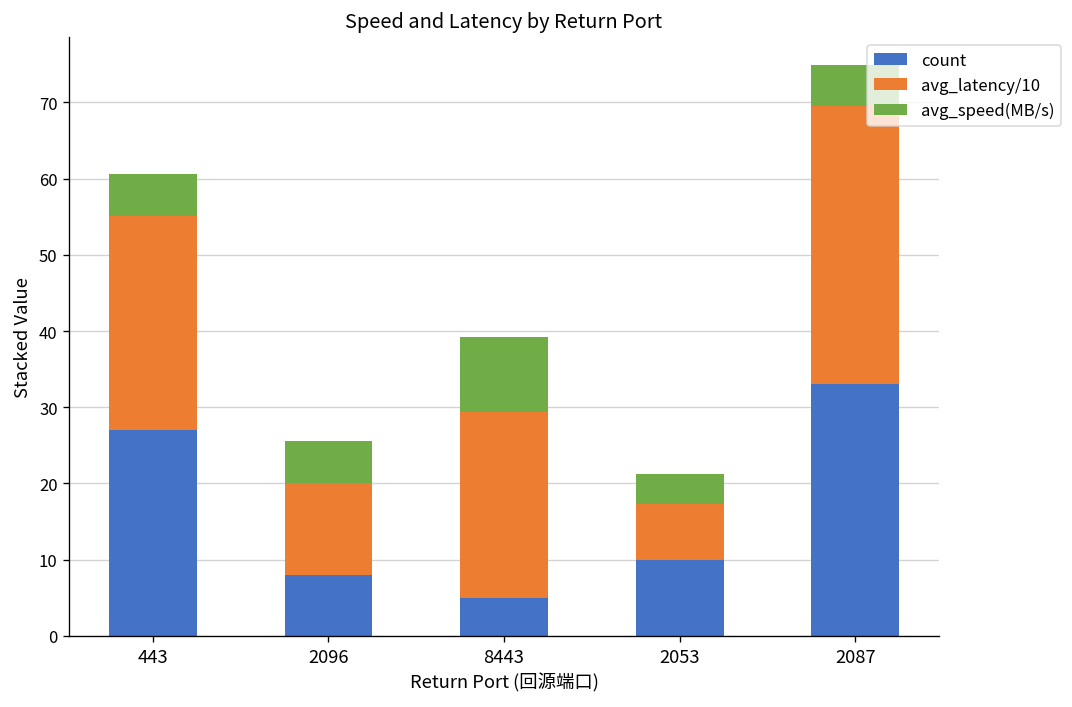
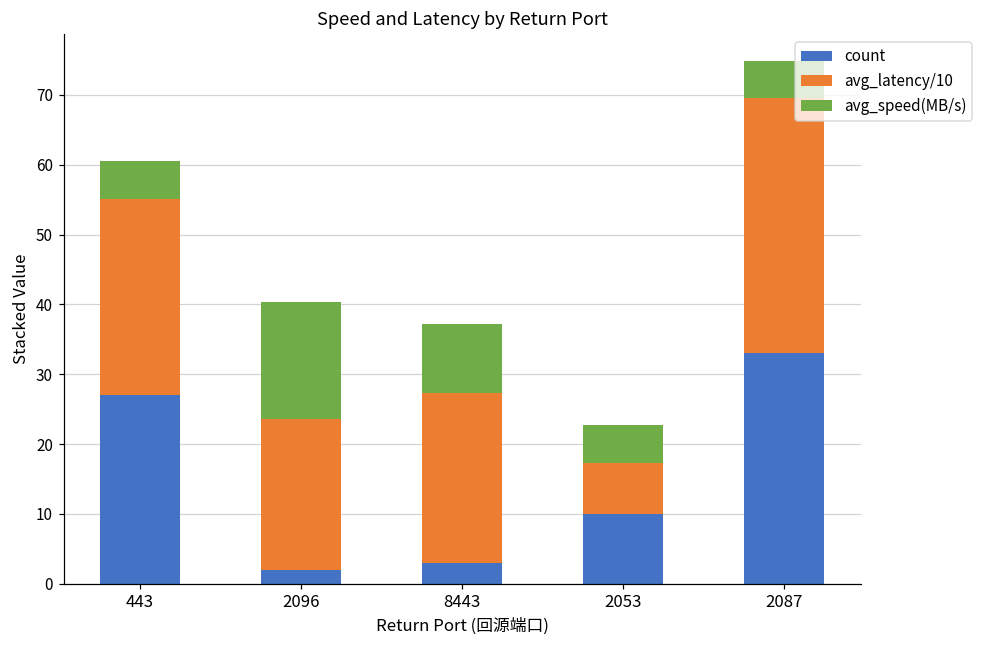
  {
    "count": {
      "443": 27,
-     "2096": 8,
-     "8443": 5,
+     "2096": 2,
+     "8443": 3,
      "2053": 10,
      "2087": 33
    },
    "avg_latency/10": {
      "443": 28,
-     "2096": 12,
+     "2096": 22,
      "8443": 24,
      "2053": 7,
      "2087": 37
    },
    "avg_speed(MB/s)": {
      "443": 5,
-     "2096": 5,
+     "2096": 17,
      "8443": 10,
-     "2053": 4,
+     "2053": 5,
      "2087": 5
    }
  }
